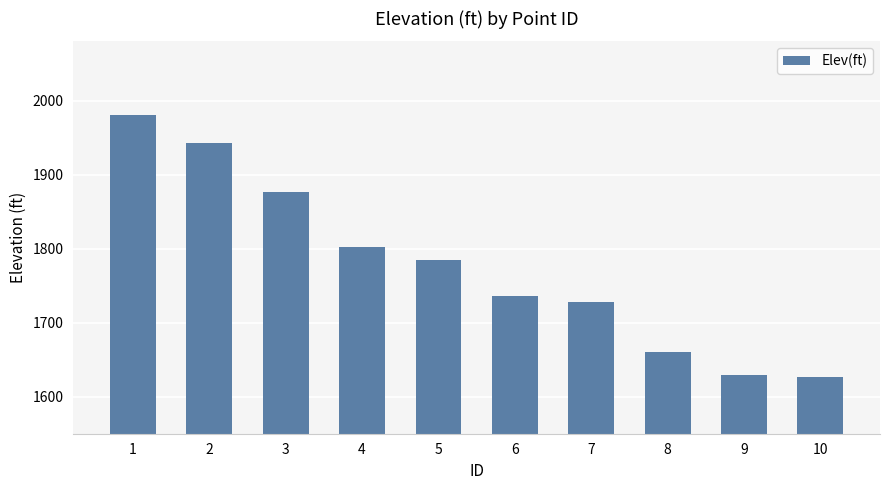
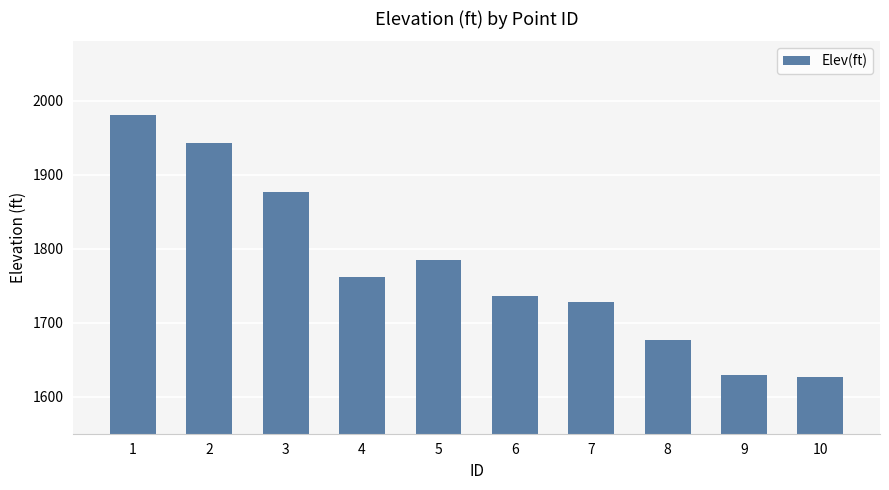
  {
    "1": 1980,
    "2": 1940,
    "3": 1880,
-   "4": 1800,
+   "4": 1760,
    "5": 1790,
    "6": 1740,
    "7": 1730,
-   "8": 1660,
+   "8": 1680,
    "9": 1630,
    "10": 1630
  }
